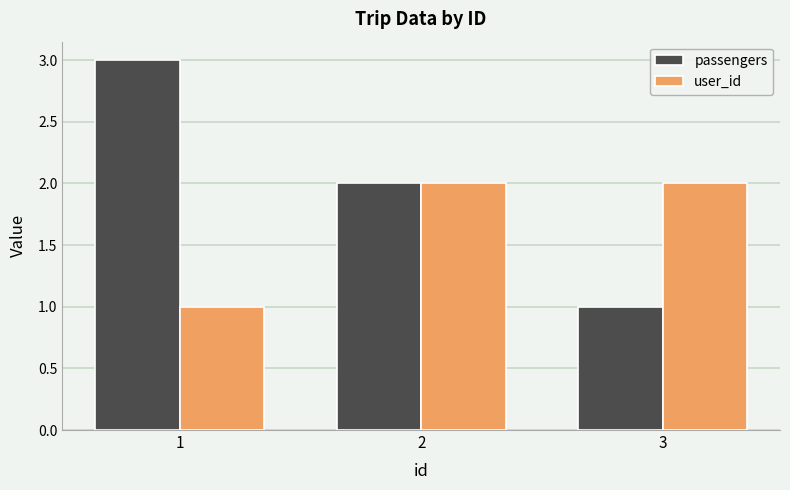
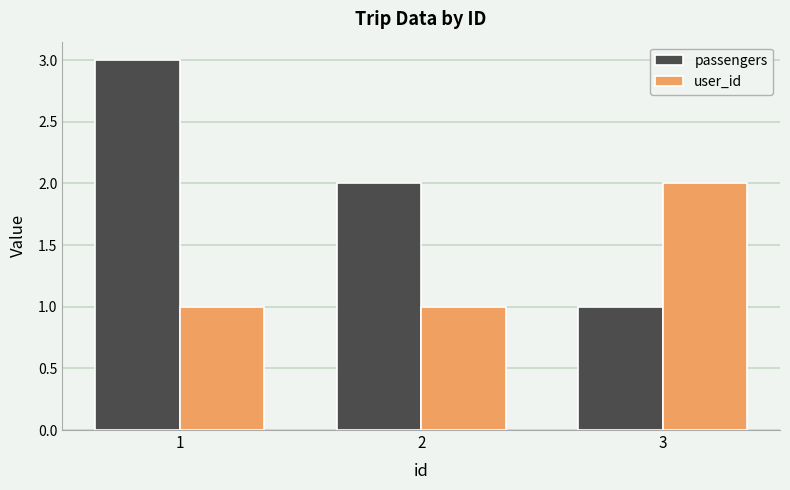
  {
    "passengers": {
      "1": 3,
      "2": 2,
      "3": 1
    },
    "user_id": {
      "1": 1,
-     "2": 2,
+     "2": 1,
      "3": 2
    }
  }
